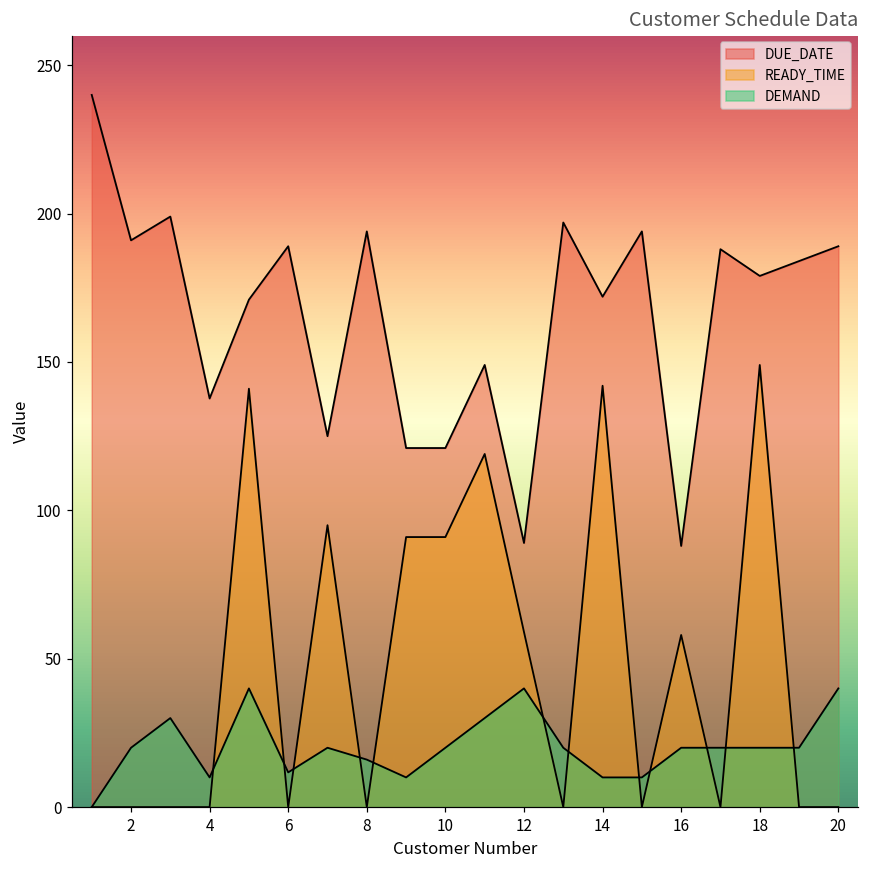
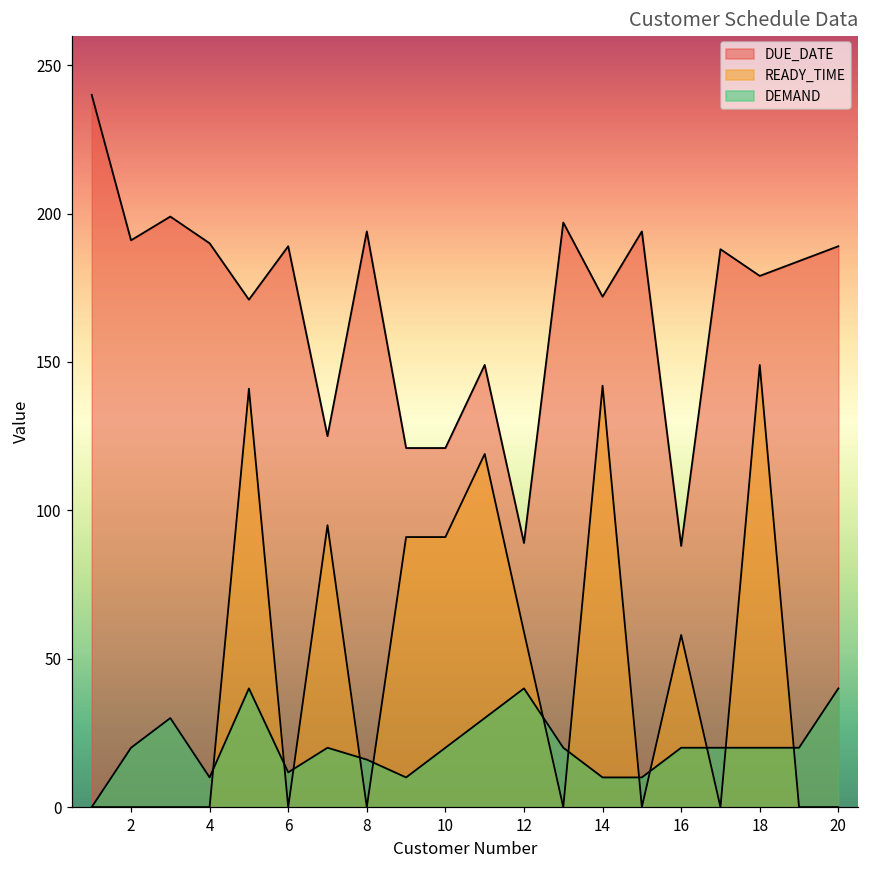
  {
    "DUE_DATE": {
      "2": 191,
-     "4": 138,
+     "4": 190,
      "6": 189,
      "8": 194,
      "10": 121,
      "12": 89,
      "14": 172,
      "16": 88,
      "18": 179,
      "20": 189
    },
    "READY_TIME": {
      "2": 0,
      "4": 0,
      "6": 0,
      "8": 0,
      "10": 91,
      "12": 59,
      "14": 142,
      "16": 58,
      "18": 149,
      "20": 0
    },
    "DEMAND": {
      "2": 20,
      "4": 10,
      "6": 12,
      "8": 16,
      "10": 20,
      "12": 40,
      "14": 10,
      "16": 20,
      "18": 20,
      "20": 40
    }
  }
